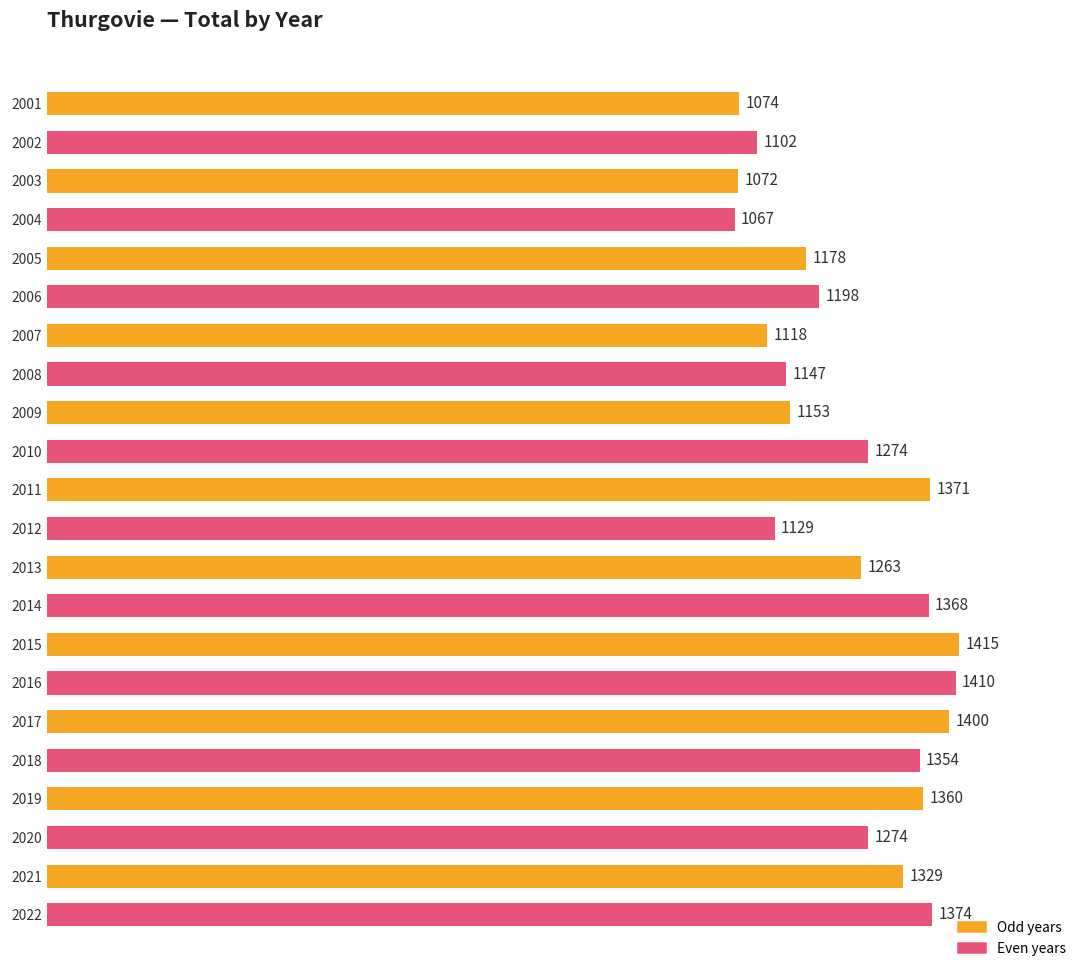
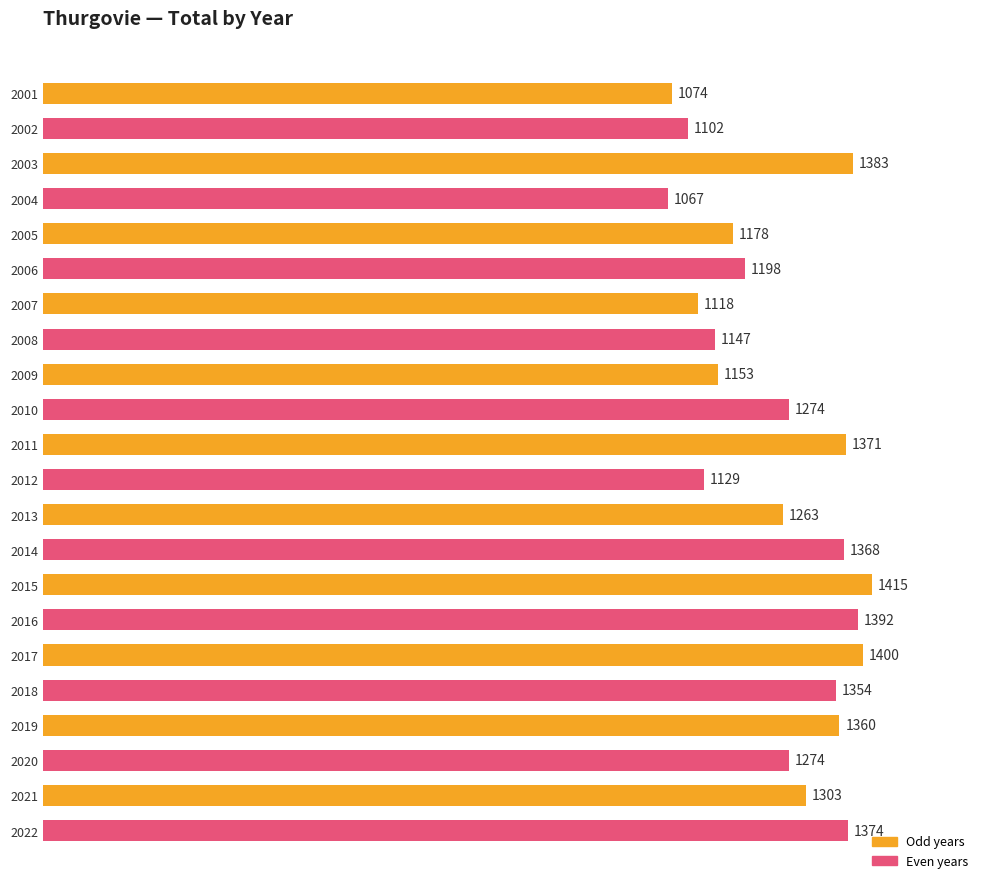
  {
    "2001": 1074,
    "2002": 1102,
-   "2003": 1072,
+   "2003": 1383,
    "2004": 1067,
    "2005": 1178,
    "2006": 1198,
    "2007": 1118,
    "2008": 1147,
    "2009": 1153,
    "2010": 1274,
    "2011": 1371,
    "2012": 1129,
    "2013": 1263,
    "2014": 1368,
    "2015": 1415,
-   "2016": 1410,
+   "2016": 1392,
    "2017": 1400,
    "2018": 1354,
    "2019": 1360,
    "2020": 1274,
-   "2021": 1329,
+   "2021": 1303,
    "2022": 1374
  }
